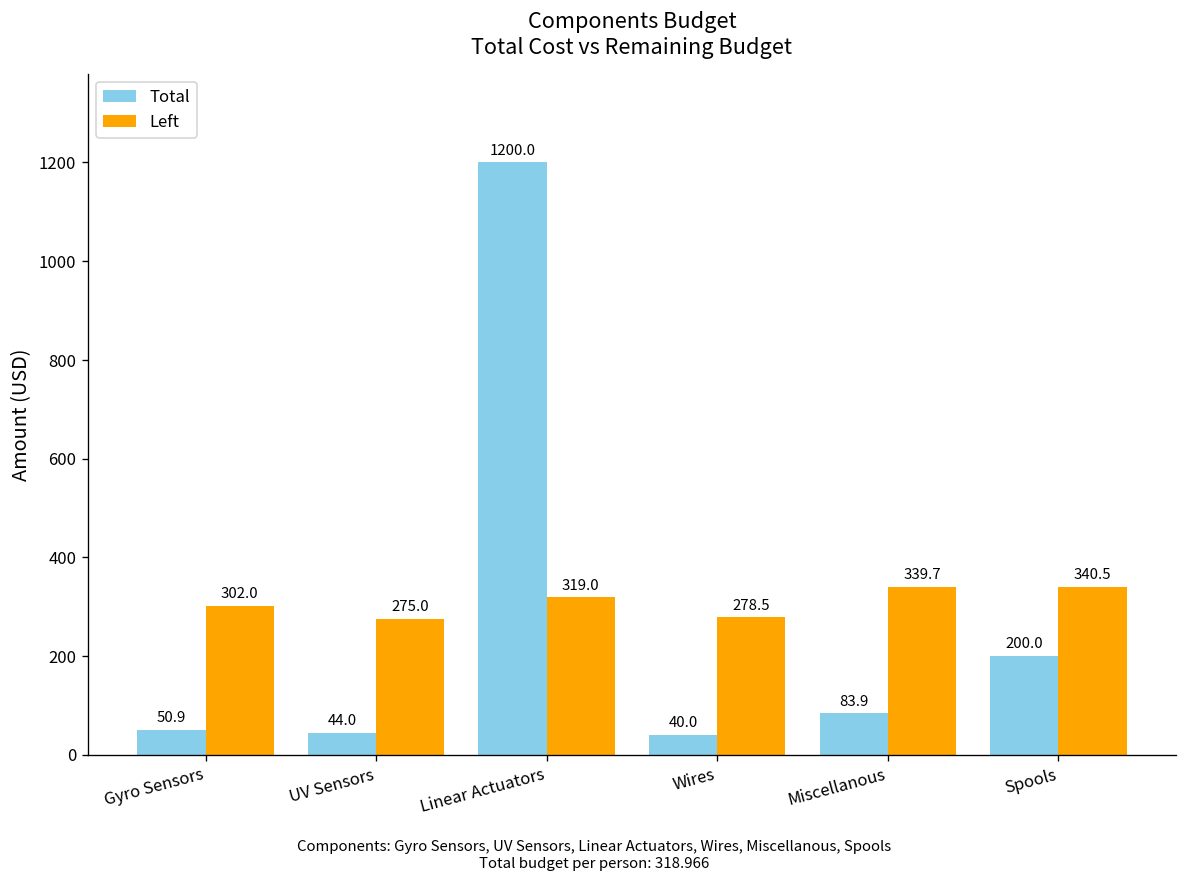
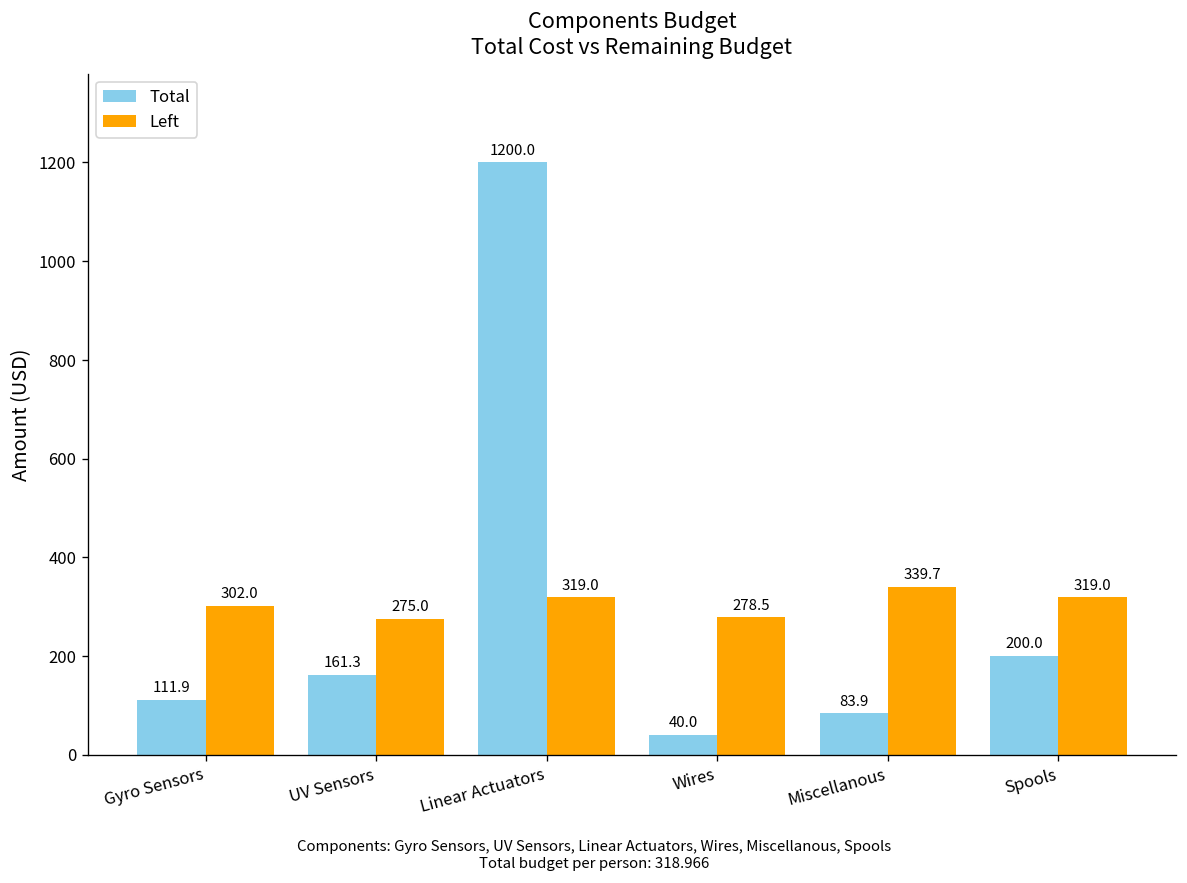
  {
    "Total": {
-     "Gyro Sensors": 50.9,
-     "UV Sensors": 44.0,
+     "Gyro Sensors": 111.9,
+     "UV Sensors": 161.3,
      "Linear Actuators": 1200.0,
      "Wires": 40.0,
      "Miscellanous": 83.9,
      "Spools": 200.0
    },
    "Left": {
      "Gyro Sensors": 302.0,
      "UV Sensors": 275.0,
      "Linear Actuators": 319.0,
      "Wires": 278.5,
      "Miscellanous": 339.7,
-     "Spools": 340.5
+     "Spools": 319.0
    }
  }
